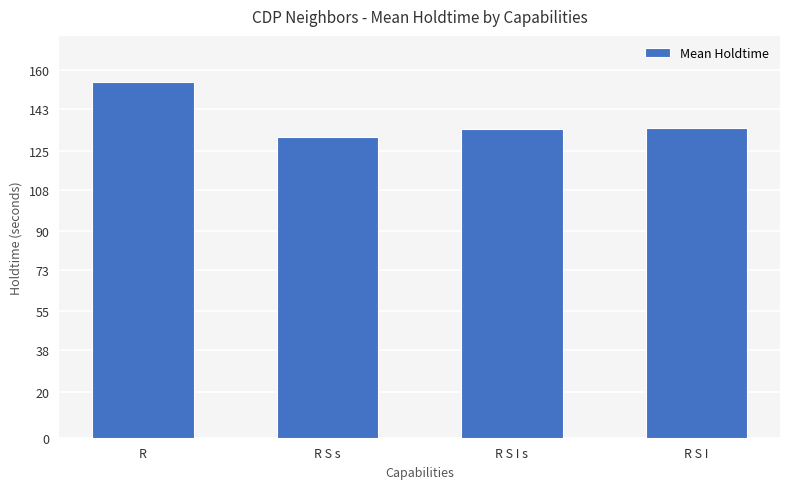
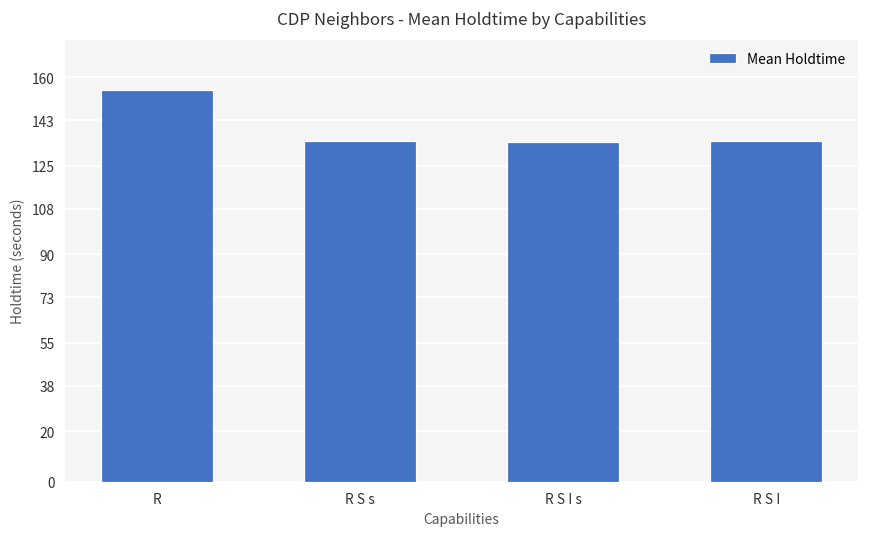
  {
    "R": 155,
-   "R S s": 131,
+   "R S s": 135,
    "R S I s": 134,
    "R S I": 135
  }
